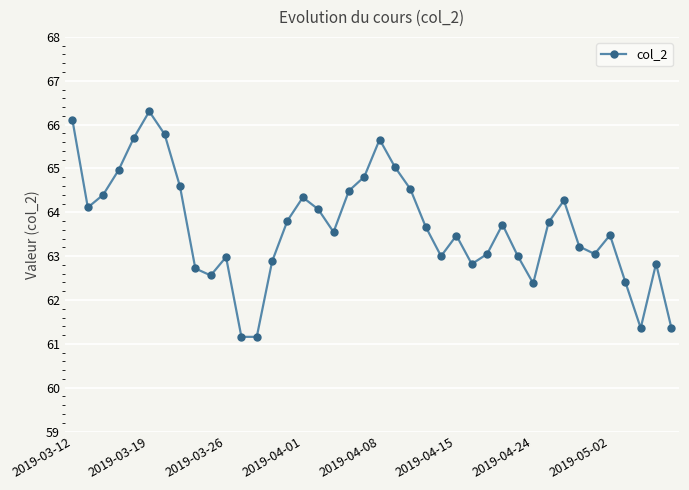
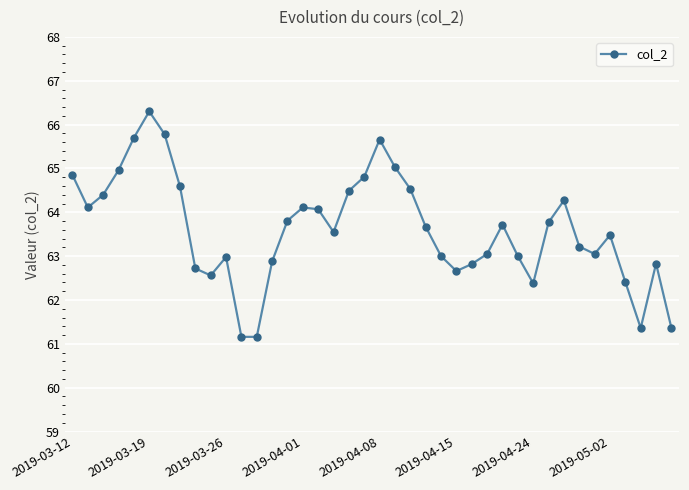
  {
-   "2019-03-12": 66.1,
+   "2019-03-12": 64.9,
    "2019-03-19": 66.3,
    "2019-03-26": 63.0,
-   "2019-04-01": 64.3,
+   "2019-04-01": 64.1,
    "2019-04-08": 65.7,
-   "2019-04-15": 63.5,
+   "2019-04-15": 62.7,
    "2019-04-24": 62.4,
    "2019-05-02": 63.5
  }
